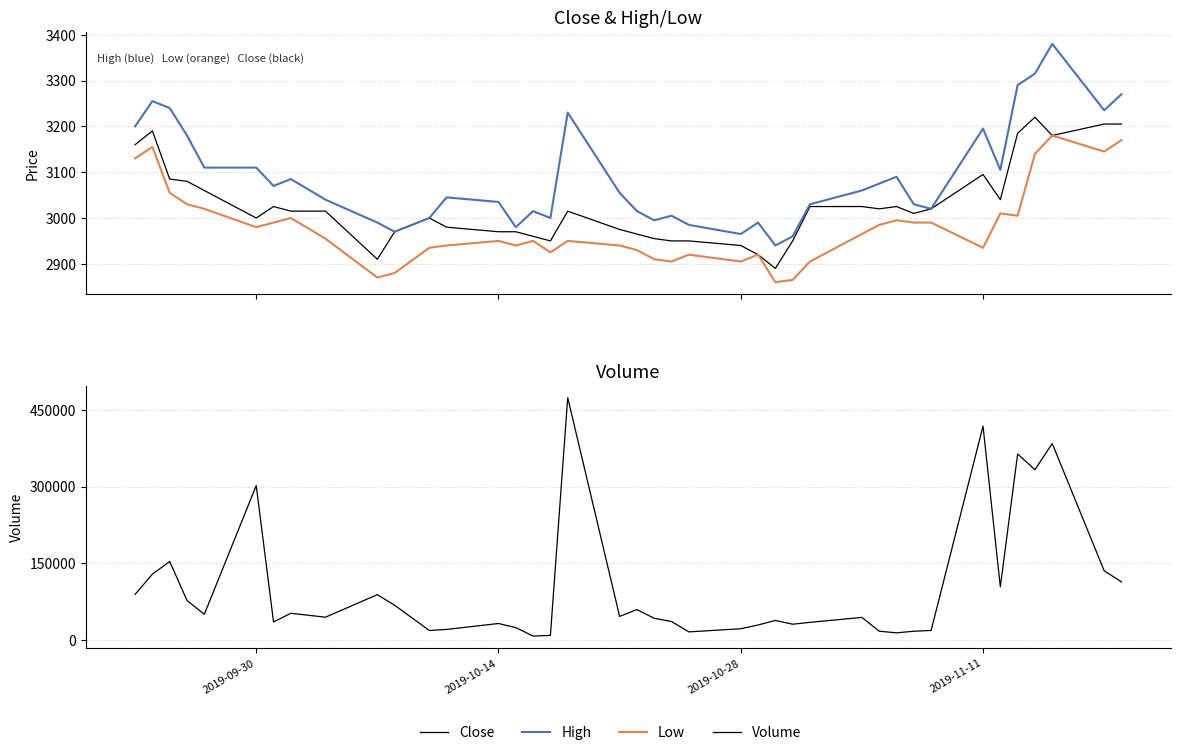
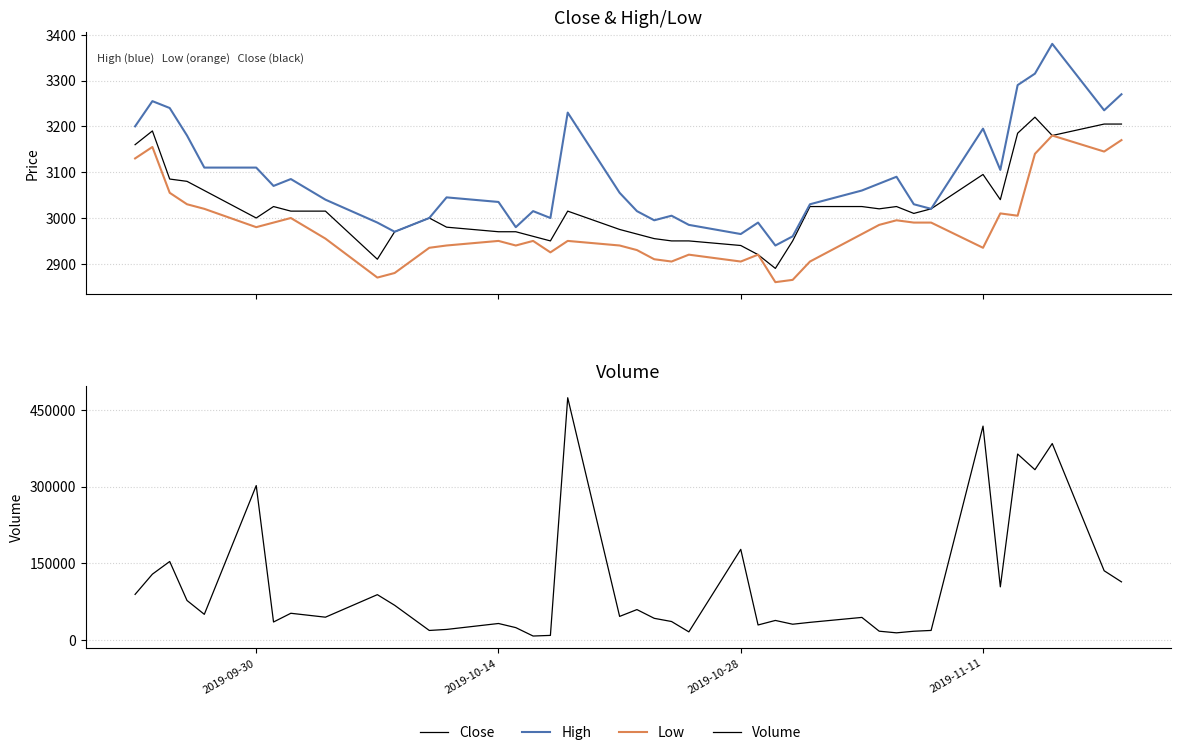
  {
    "Volume": {
      "2019-09-30": 300000,
      "2019-10-14": 30000,
-     "2019-10-28": 20000,
+     "2019-10-28": 180000,
      "2019-11-11": 420000
    }
  }
